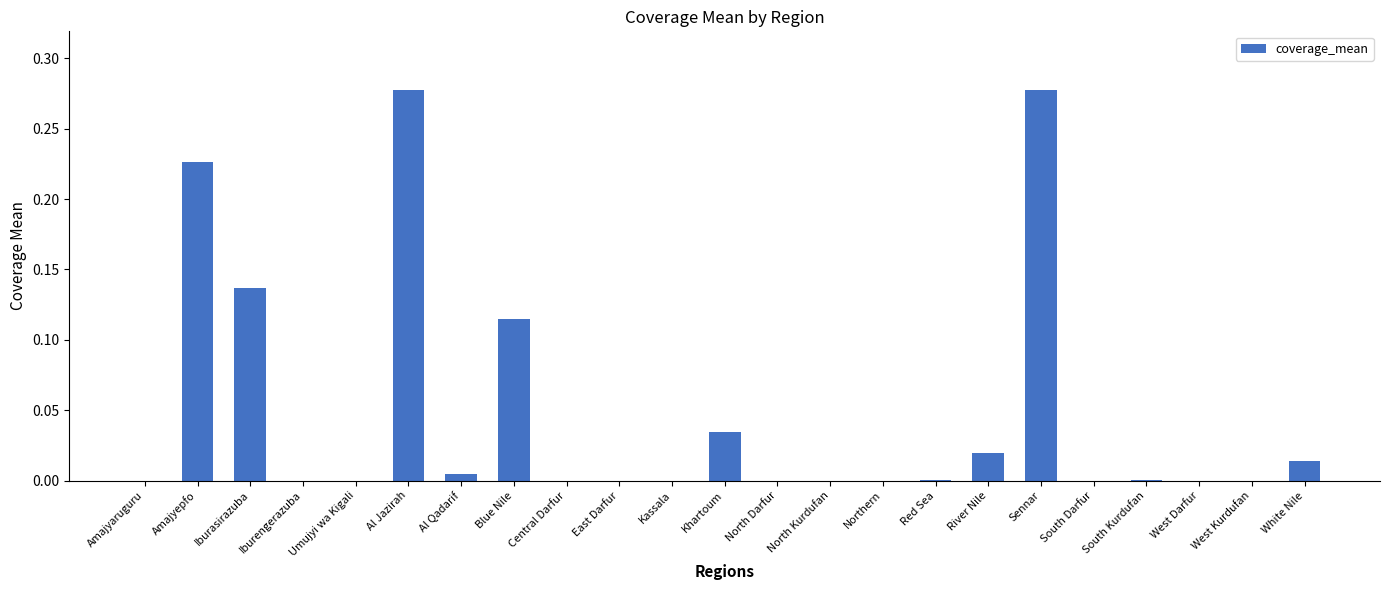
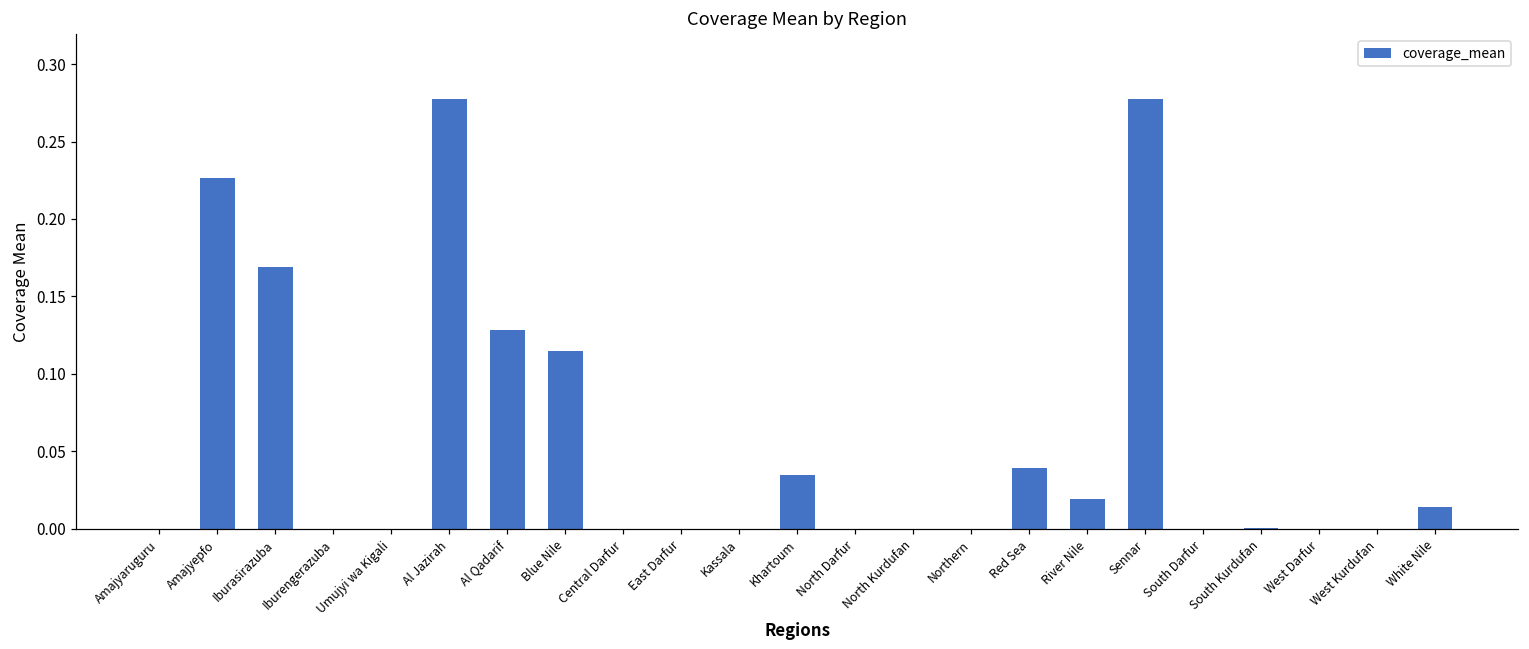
  {
    "Amajyaruguru": 0.000,
    "Amajyepfo": 0.226,
-   "Iburasirazuba": 0.137,
+   "Iburasirazuba": 0.169,
    "Iburengerazuba": 0.000,
    "Umujyi wa Kigali": 0.000,
    "Al Jazirah": 0.278,
-   "Al Qadarif": 0.004,
+   "Al Qadarif": 0.128,
    "Blue Nile": 0.115,
    "Central Darfur": 0.000,
    "Kassala": 0.000,
    "Khartoum": 0.034,
    "North Darfur": 0.000,
    "North Kurdufan": 0.000,
-   "Red Sea": 0.000,
+   "Red Sea": 0.039,
    "River Nile": 0.019,
    "Sennar": 0.277,
    "West Darfur": 0.000,
    "White Nile": 0.014
  }
